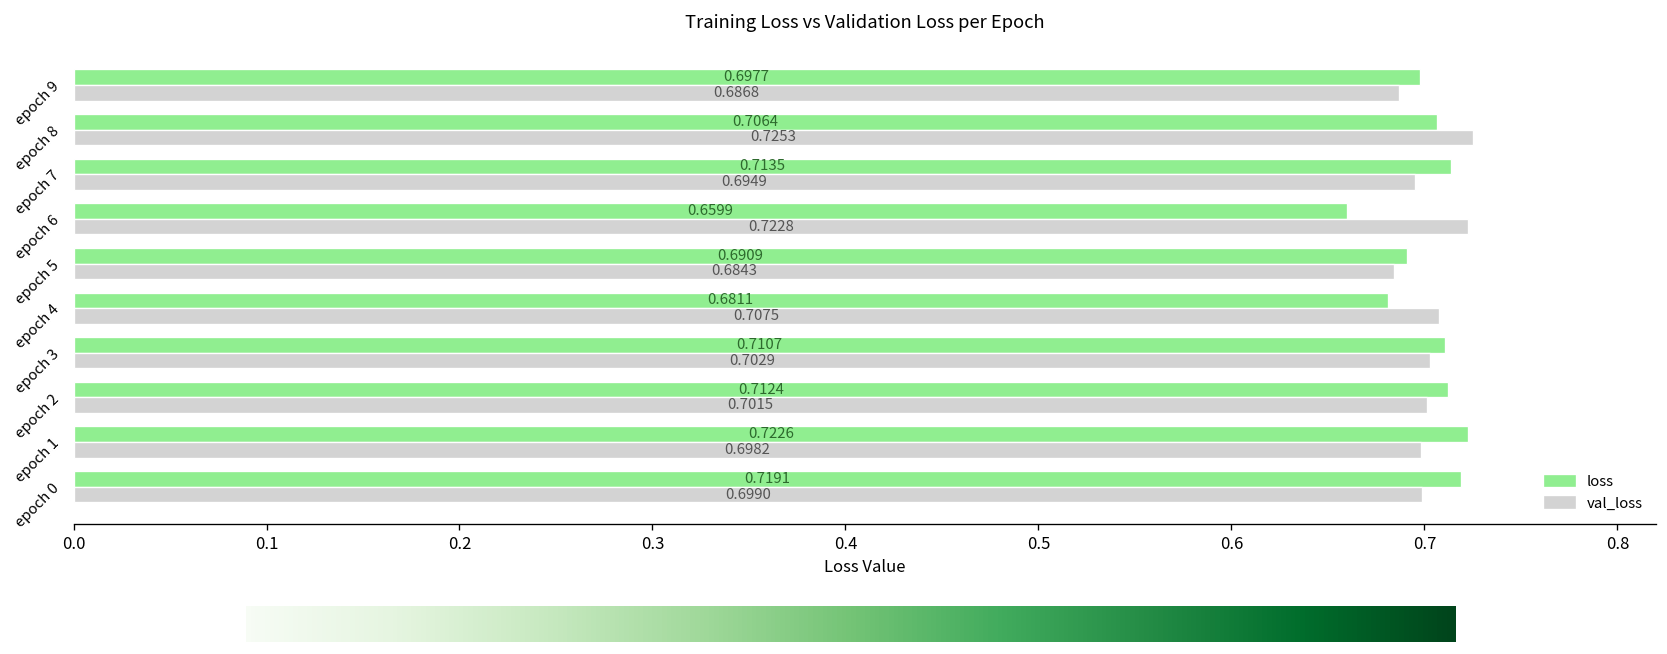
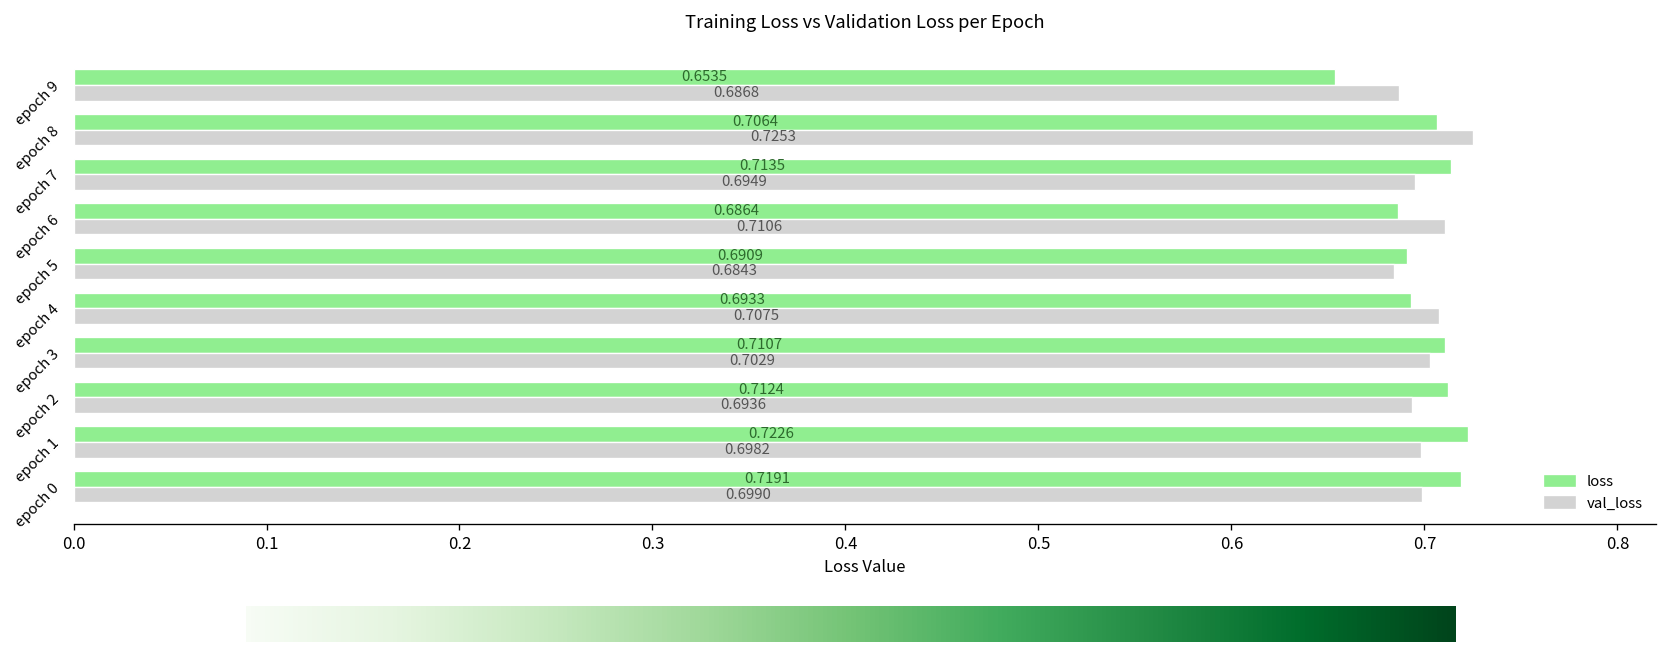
  {
    "loss": {
-     "epoch 9": 0.6977,
+     "epoch 9": 0.6535,
      "epoch 8": 0.7064,
      "epoch 7": 0.7135,
-     "epoch 6": 0.6599,
+     "epoch 6": 0.6864,
      "epoch 5": 0.6909,
-     "epoch 4": 0.6811,
+     "epoch 4": 0.6933,
      "epoch 3": 0.7107,
      "epoch 2": 0.7124,
      "epoch 1": 0.7226,
      "epoch 0": 0.7191
    },
    "val_loss": {
      "epoch 9": 0.6868,
      "epoch 8": 0.7253,
      "epoch 7": 0.6949,
-     "epoch 6": 0.7228,
+     "epoch 6": 0.7106,
      "epoch 5": 0.6843,
      "epoch 4": 0.7075,
      "epoch 3": 0.7029,
-     "epoch 2": 0.7015,
+     "epoch 2": 0.6936,
      "epoch 1": 0.6982,
      "epoch 0": 0.6990
    }
  }
